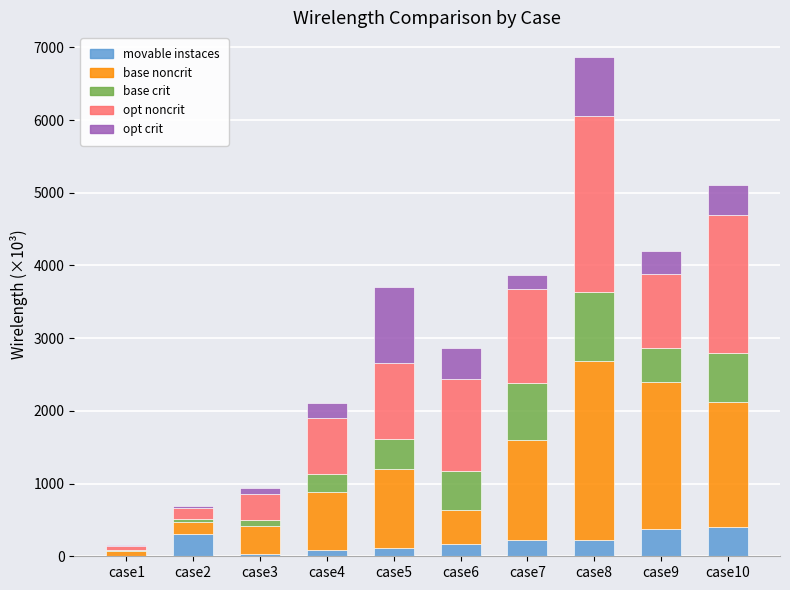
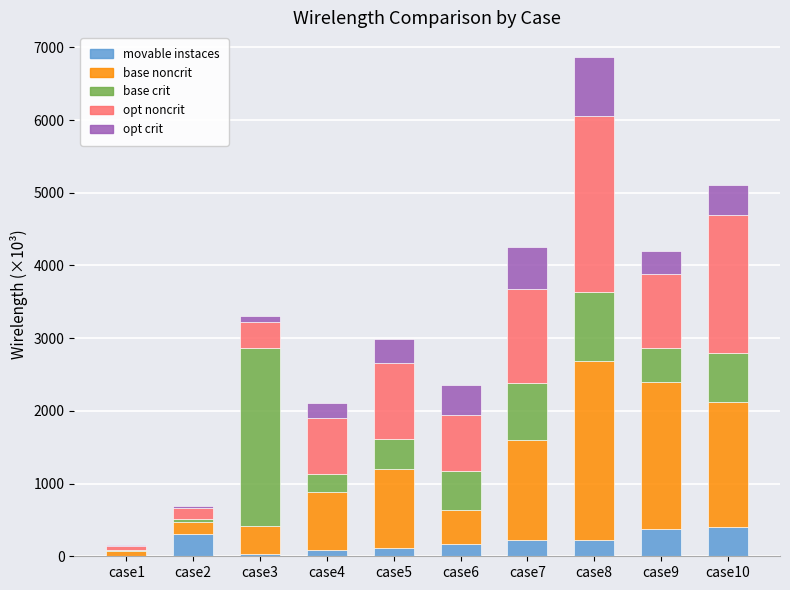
  {
    "movable instaces": {
      "case2": 300,
      "case3": 0,
      "case4": 100,
      "case5": 100,
      "case6": 200,
      "case7": 200,
      "case8": 200,
      "case9": 400,
      "case10": 400
    },
    "base noncrit": {
      "case1": 100,
      "case2": 200,
      "case3": 400,
      "case4": 800,
      "case5": 1100,
      "case6": 500,
      "case7": 1400,
      "case8": 2500,
      "case9": 2000,
      "case10": 1700
    },
    "base crit": {
      "case2": 0,
-     "case3": 100,
+     "case3": 2500,
      "case4": 200,
      "case5": 400,
      "case6": 500,
      "case7": 800,
      "case8": 1000,
      "case9": 500,
      "case10": 700
    },
    "opt noncrit": {
      "case1": 100,
      "case2": 200,
      "case3": 400,
      "case4": 800,
      "case5": 1000,
-     "case6": 1300,
+     "case6": 800,
      "case7": 1300,
      "case8": 2400,
      "case9": 1000,
      "case10": 1900
    },
    "opt crit": {
      "case3": 100,
      "case4": 200,
-     "case5": 1000,
+     "case5": 300,
      "case6": 400,
-     "case7": 200,
+     "case7": 600,
      "case8": 800,
      "case9": 300,
      "case10": 400
    }
  }
